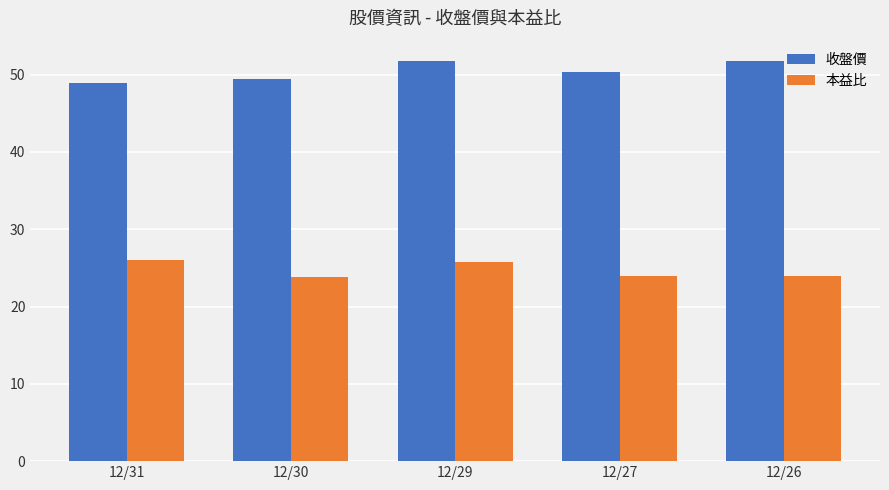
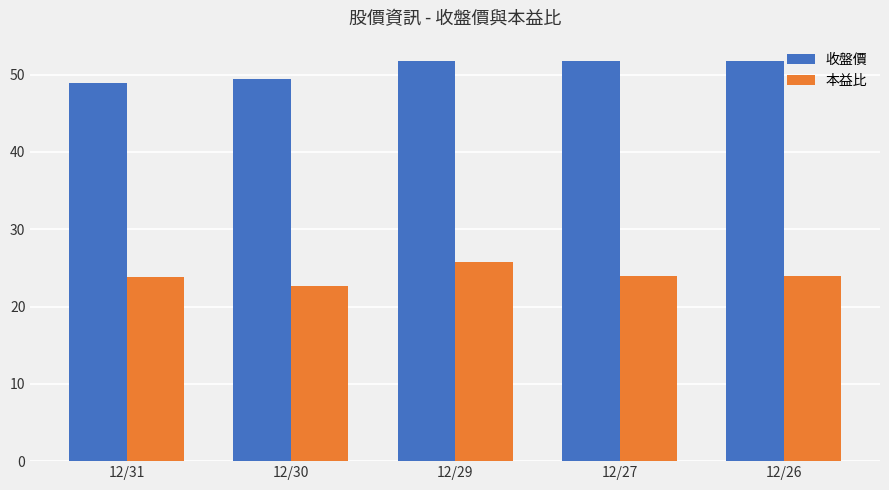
  {
    "收盤價": {
      "12/31": 49,
      "12/30": 49,
      "12/29": 52,
-     "12/27": 50,
+     "12/27": 52,
      "12/26": 52
    },
    "本益比": {
-     "12/31": 26,
-     "12/30": 24,
+     "12/31": 24,
+     "12/30": 23,
      "12/29": 26,
      "12/27": 24,
      "12/26": 24
    }
  }
